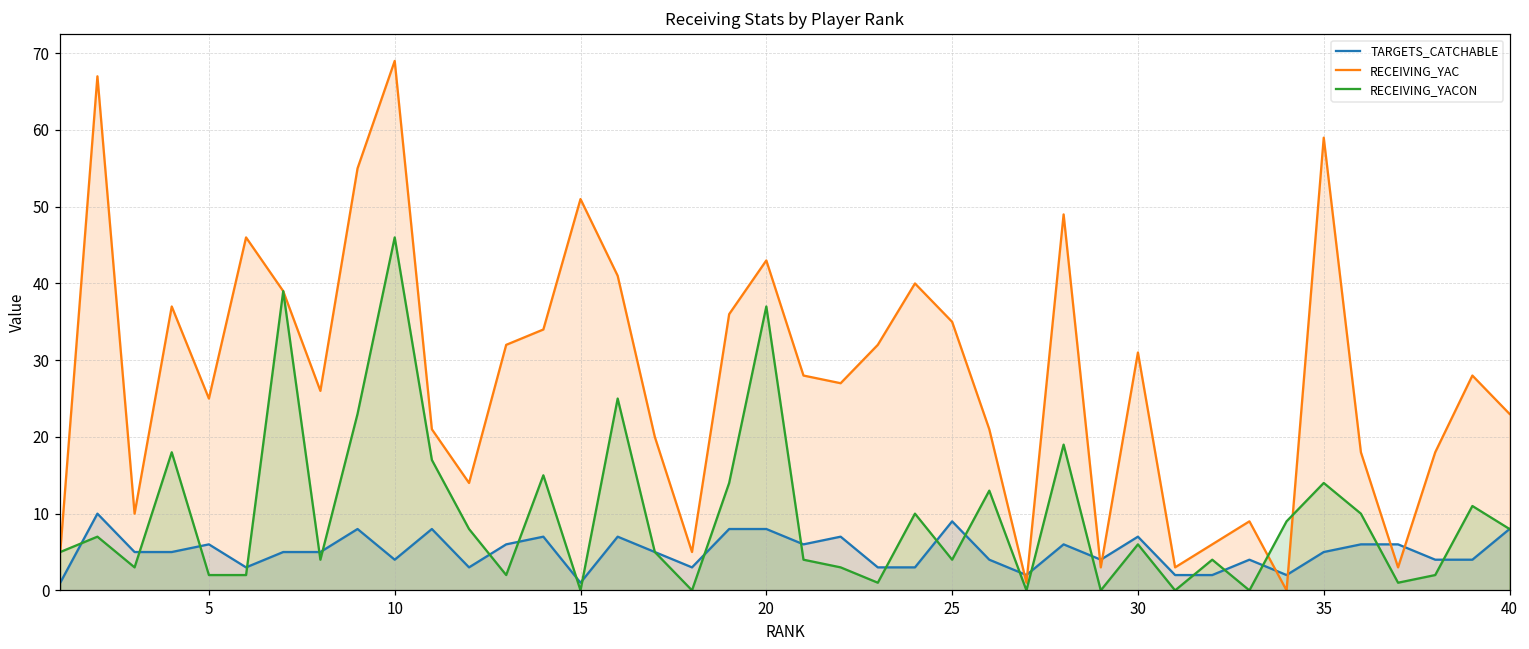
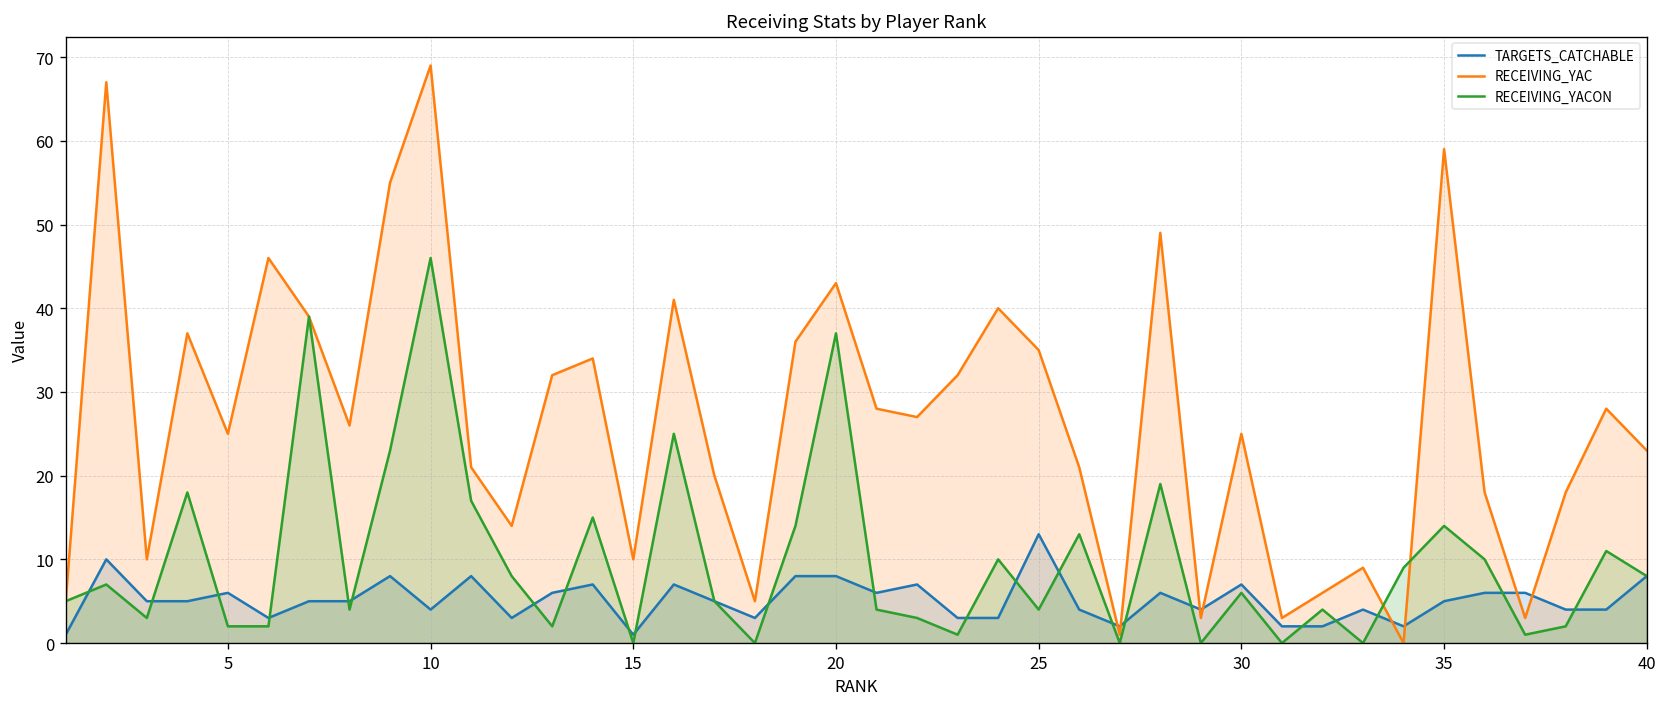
  {
    "TARGETS_CATCHABLE": {
      "5": 6,
      "10": 4,
      "15": 1,
      "20": 8,
-     "25": 9,
+     "25": 13,
      "30": 7,
      "35": 5
    },
    "RECEIVING_YAC": {
      "5": 25,
      "10": 69,
-     "15": 51,
+     "15": 10,
      "20": 43,
      "25": 35,
-     "30": 31,
+     "30": 25,
      "35": 59,
      "40": 23
    },
    "RECEIVING_YACON": {
      "5": 2,
      "10": 46,
      "15": 0,
      "20": 37,
      "25": 4,
      "30": 6,
      "35": 14
    }
  }
